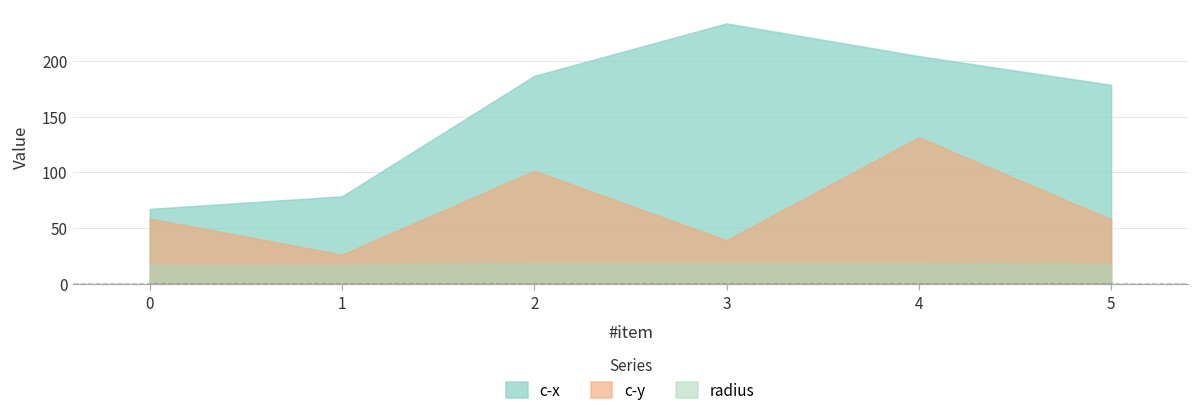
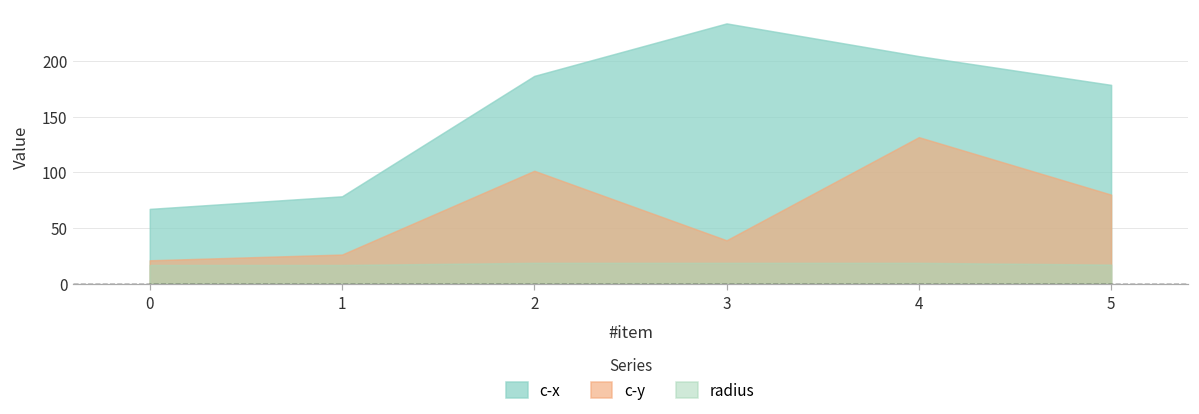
  {
    "c-y": {
-     "0": 58,
+     "0": 21,
      "1": 26,
      "2": 101,
      "3": 39,
      "4": 131,
-     "5": 58
+     "5": 80
    }
  }
